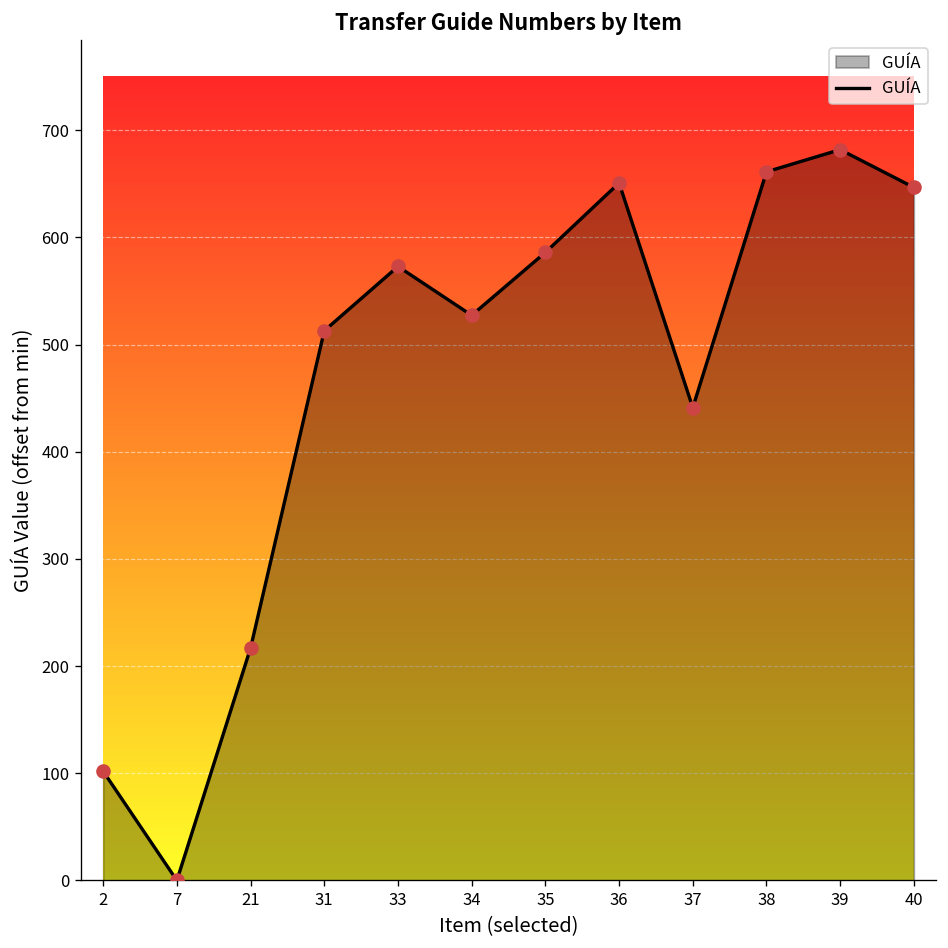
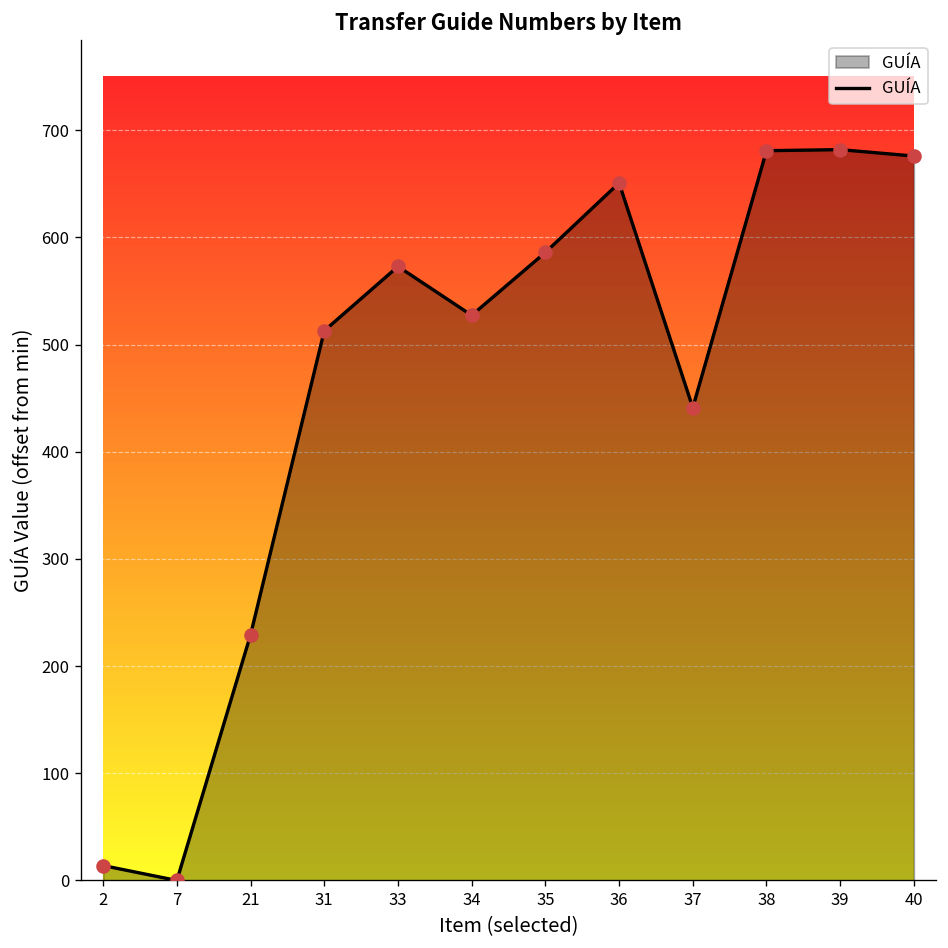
  {
-   "2": 100,
+   "2": 10,
    "7": 0,
-   "21": 220,
+   "21": 230,
    "31": 510,
    "33": 570,
    "34": 530,
    "35": 590,
    "36": 650,
    "37": 440,
-   "38": 660,
+   "38": 680,
    "39": 680,
-   "40": 650
+   "40": 680
  }
